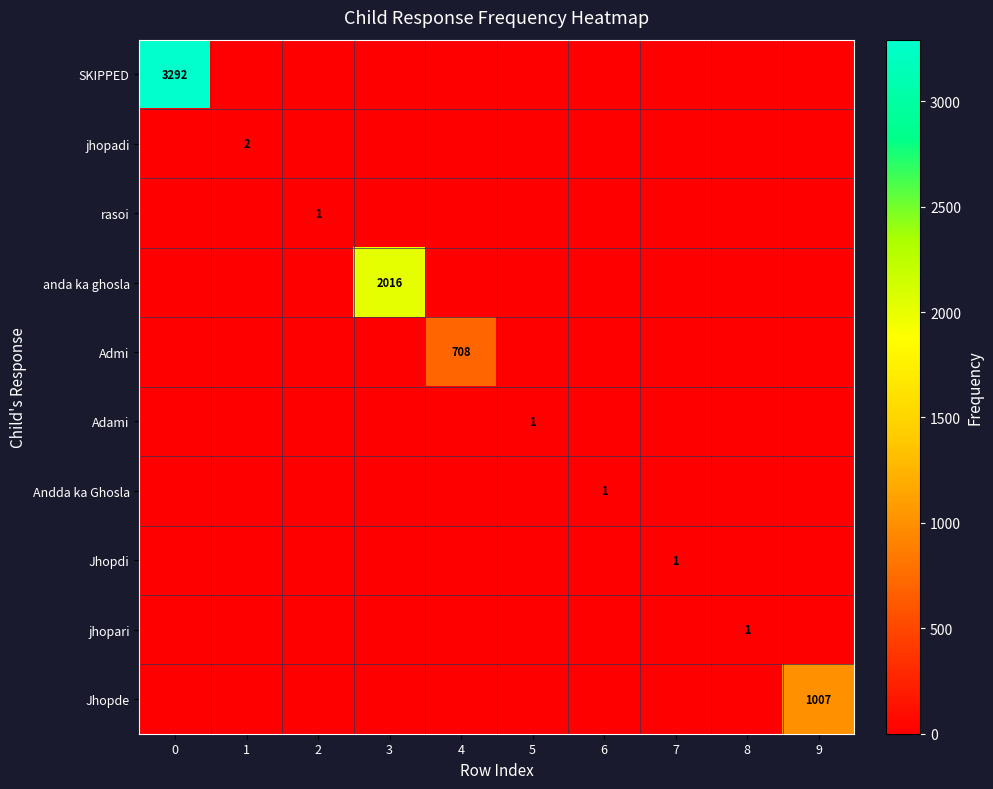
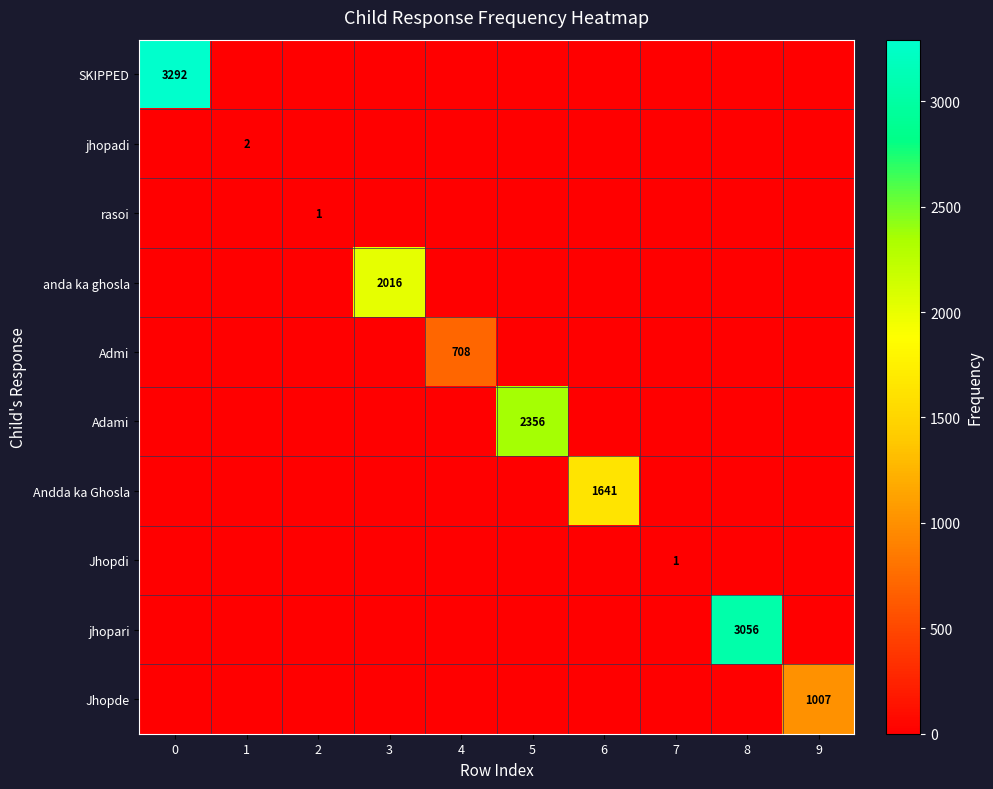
  {
    "SKIPPED": {
      "0": 3292
    },
    "jhopadi": {
      "1": 2
    },
    "rasoi": {
      "2": 1
    },
    "anda ka ghosla": {
      "3": 2016
    },
    "Admi": {
      "4": 708
    },
    "Adami": {
-     "5": 1
+     "5": 2356
    },
    "Andda ka Ghosla": {
-     "6": 1
+     "6": 1641
    },
    "Jhopdi": {
      "7": 1
    },
    "jhopari": {
-     "8": 1
+     "8": 3056
    },
    "Jhopde": {
      "9": 1007
    }
  }
